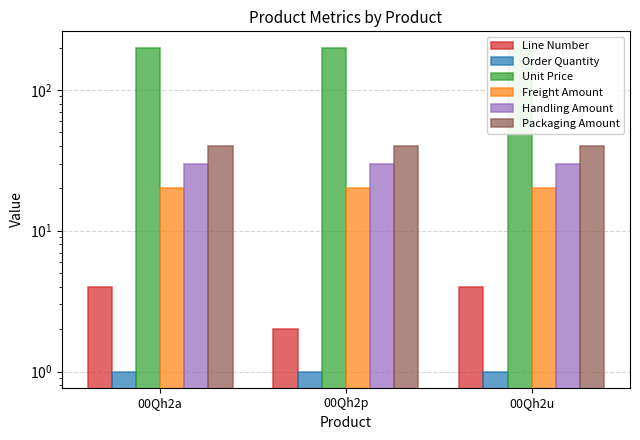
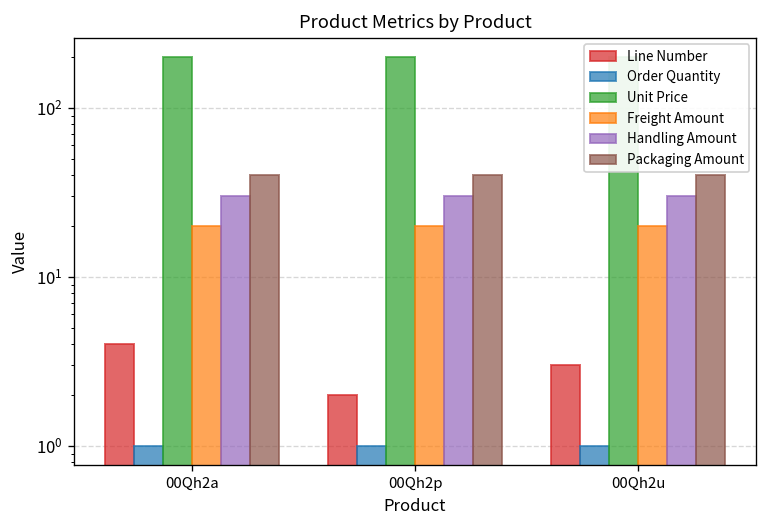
  {
    "Line Number": {
      "00Qh2a": 4,
      "00Qh2p": 2,
-     "00Qh2u": 4
+     "00Qh2u": 3
    },
    "Order Quantity": {
      "00Qh2a": 1,
      "00Qh2p": 1,
      "00Qh2u": 1
    },
    "Unit Price": {
      "00Qh2a": 200,
      "00Qh2p": 200
    },
    "Freight Amount": {
      "00Qh2a": 20,
      "00Qh2p": 20,
      "00Qh2u": 20
    },
    "Handling Amount": {
      "00Qh2a": 30,
      "00Qh2p": 30,
      "00Qh2u": 30
    },
    "Packaging Amount": {
      "00Qh2a": 40,
      "00Qh2p": 40,
      "00Qh2u": 40
    }
  }
